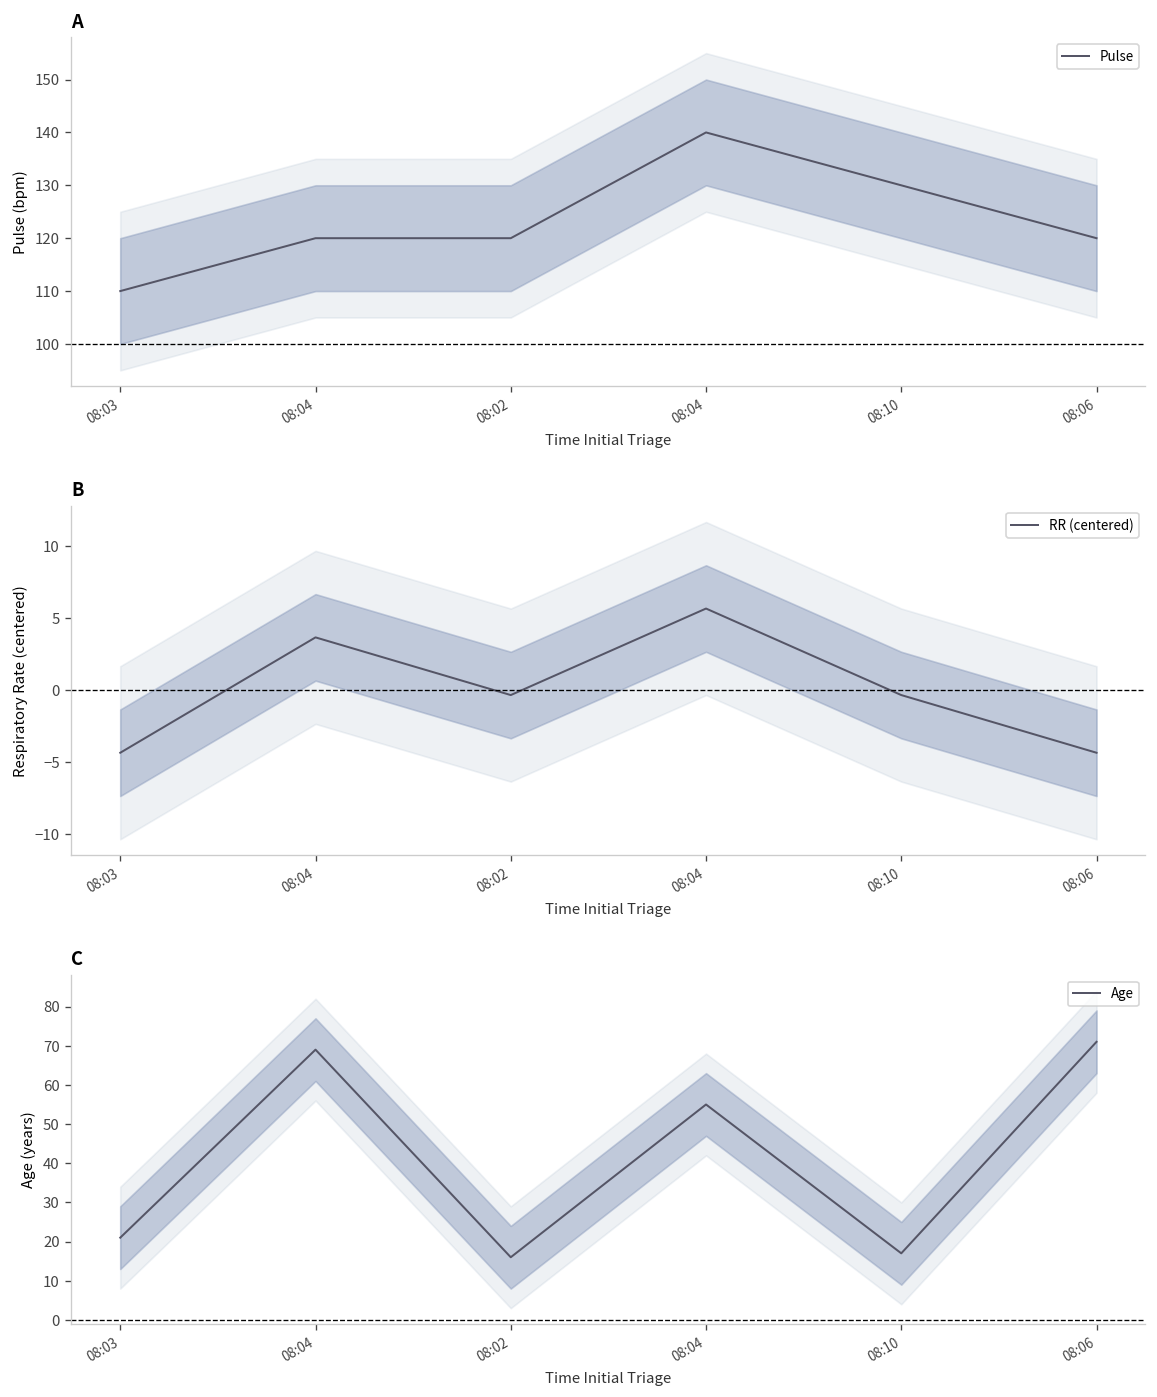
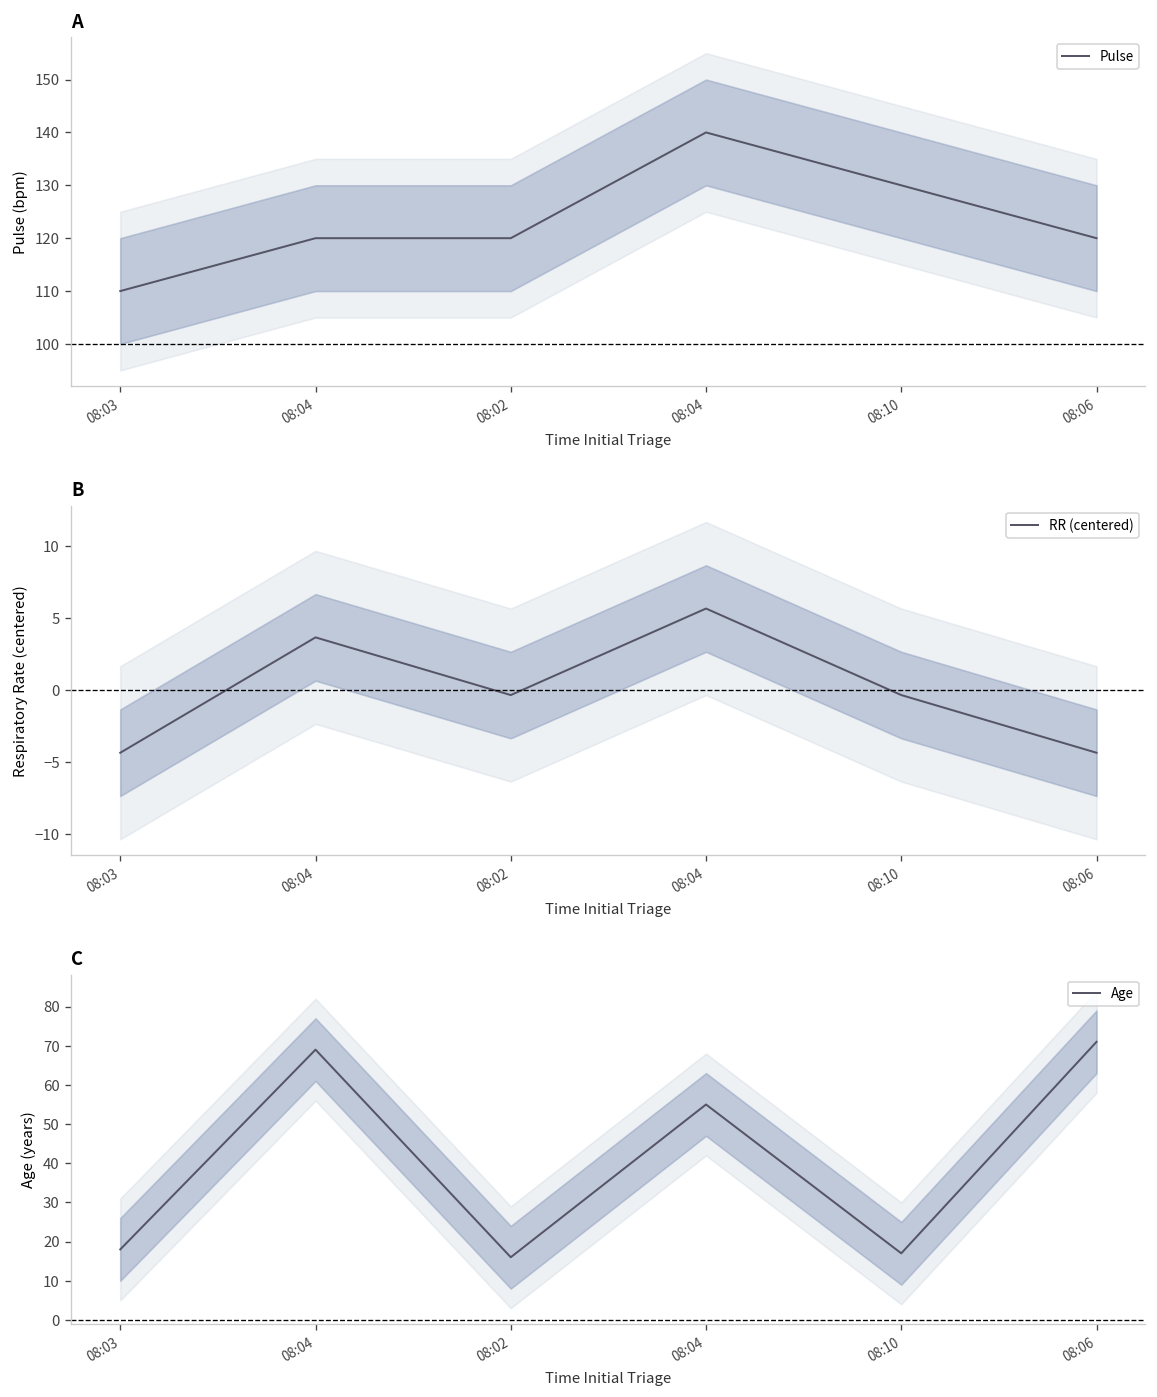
  {
    "A": {
      "Pulse": {
        "08:03": 110,
        "08:02": 120,
        "08:10": 130,
        "08:06": 120
      }
    },
    "B": {
      "RR (centered)": {
        "08:03": -4.3,
        "08:02": -0.3,
        "08:10": -0.3,
        "08:06": -4.3
      }
    },
    "C": {
      "Age": {
-       "08:03": 21,
+       "08:03": 18,
        "08:02": 16,
        "08:10": 17,
        "08:06": 71
      }
    }
  }
